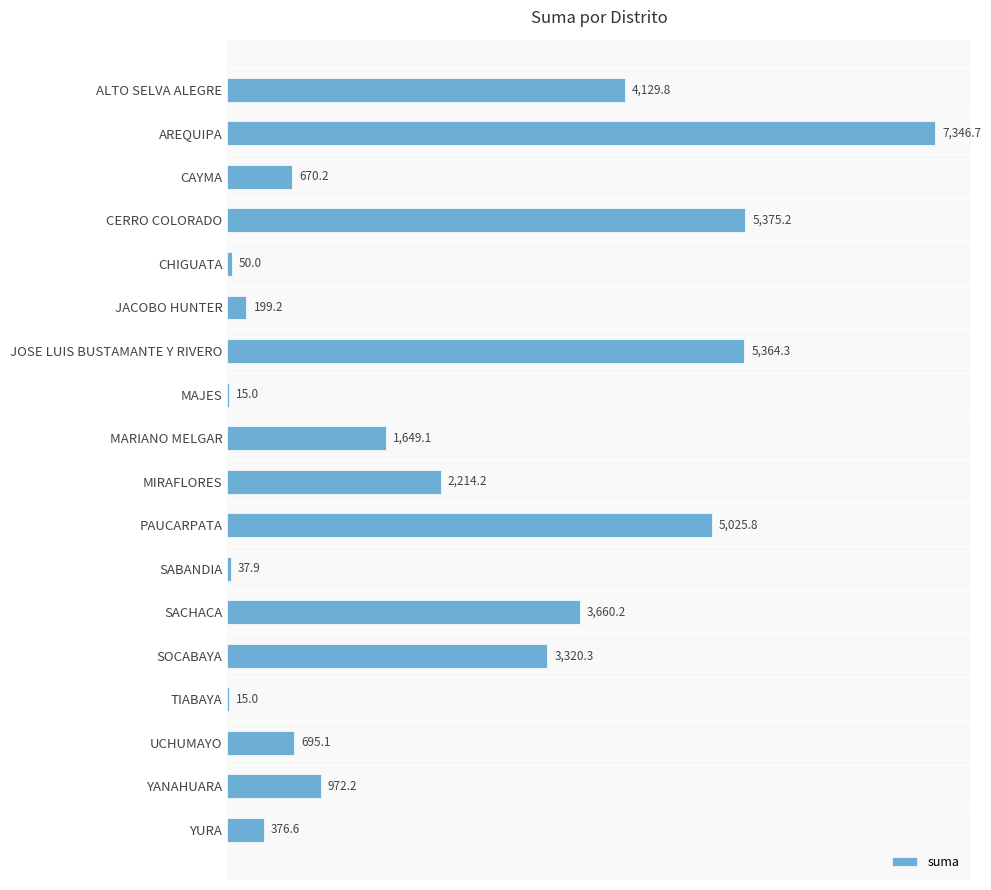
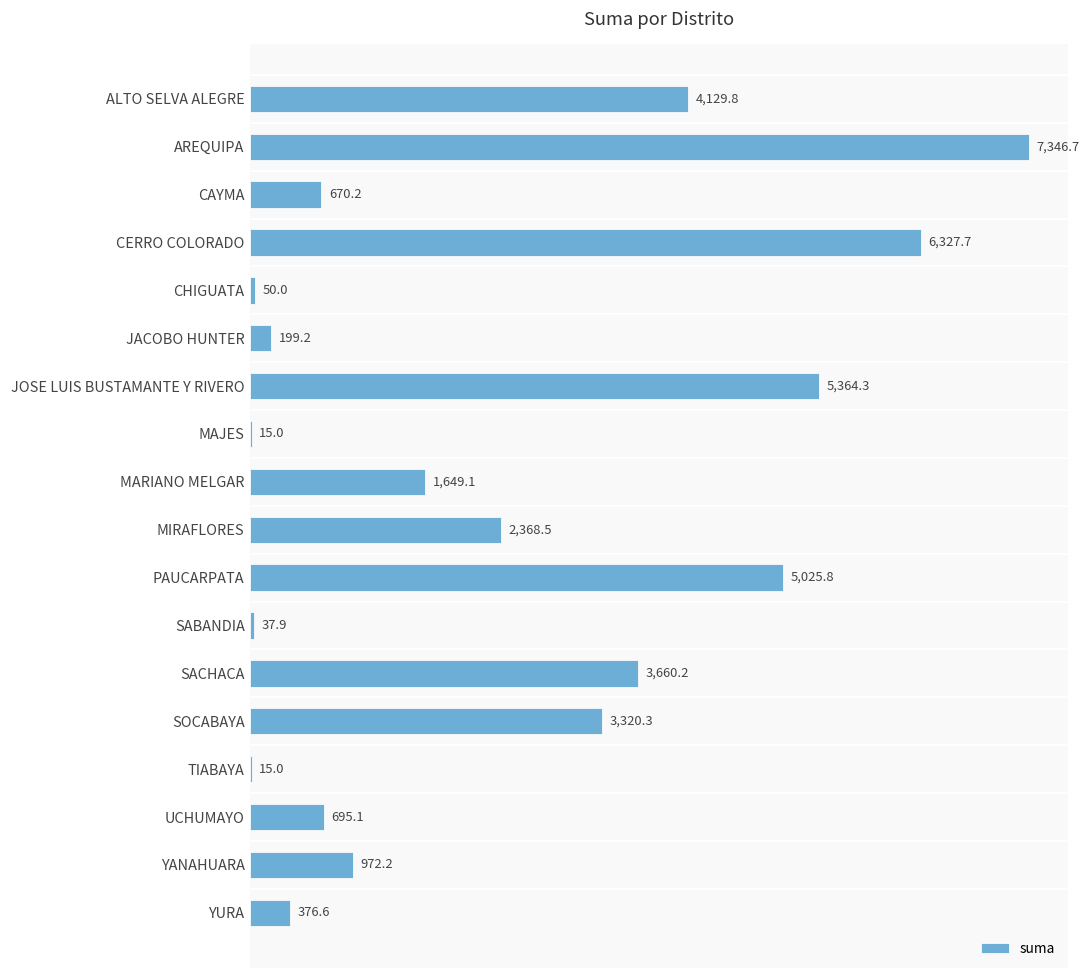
  {
    "ALTO SELVA ALEGRE": "4,129.8",
    "AREQUIPA": "7,346.7",
    "CAYMA": "670.2",
-   "CERRO COLORADO": "5,375.2",
+   "CERRO COLORADO": "6,327.7",
    "CHIGUATA": "50.0",
    "JACOBO HUNTER": "199.2",
    "JOSE LUIS BUSTAMANTE Y RIVERO": "5,364.3",
    "MAJES": "15.0",
    "MARIANO MELGAR": "1,649.1",
-   "MIRAFLORES": "2,214.2",
+   "MIRAFLORES": "2,368.5",
    "PAUCARPATA": "5,025.8",
    "SABANDIA": "37.9",
    "SACHACA": "3,660.2",
    "SOCABAYA": "3,320.3",
    "TIABAYA": "15.0",
    "UCHUMAYO": "695.1",
    "YANAHUARA": "972.2",
    "YURA": "376.6"
  }
